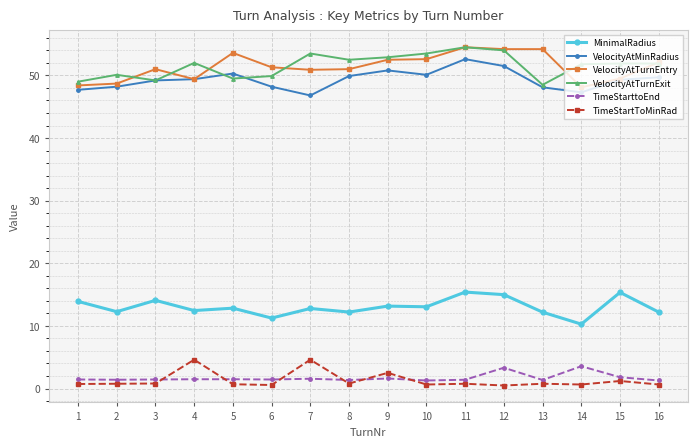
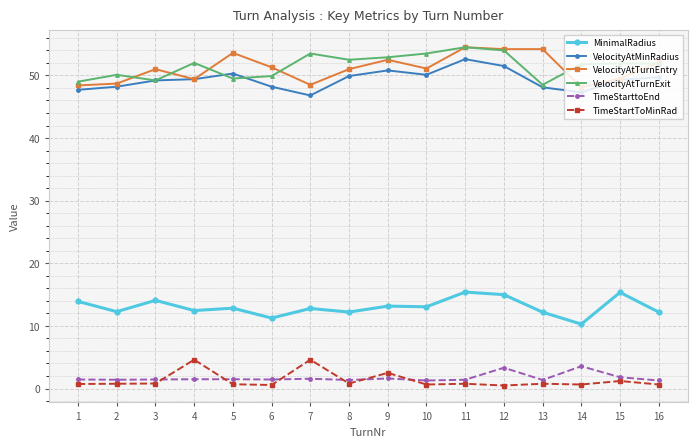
  {
    "MinimalRadius": {
      "1": 14,
      "2": 12,
      "3": 14,
      "4": 12,
      "5": 13,
      "6": 11,
      "7": 13,
      "8": 12,
      "9": 13,
      "10": 13,
      "11": 15,
      "12": 15,
      "13": 12,
      "14": 10,
      "15": 15,
      "16": 12
    },
    "VelocityAtMinRadius": {
      "1": 48,
      "2": 48,
      "5": 50,
      "6": 48,
      "7": 47,
      "8": 50,
      "9": 51,
      "10": 50,
      "11": 53,
      "12": 52
    },
    "VelocityAtTurnEntry": {
      "1": 48,
      "2": 49,
      "3": 51,
      "5": 54,
      "6": 51,
-     "7": 51,
+     "7": 49,
      "8": 51,
-     "10": 53,
+     "10": 51,
      "13": 54
    },
    "VelocityAtTurnExit": {
      "1": 49,
      "2": 50,
      "4": 52,
      "5": 50,
      "6": 50,
      "7": 54,
      "8": 53,
      "10": 54
    },
    "TimeStarttoEnd": {
      "1": 1,
      "2": 1,
      "3": 1,
      "4": 1,
      "5": 1,
      "6": 1,
      "7": 2,
      "8": 1,
      "9": 2,
      "10": 1,
      "11": 1,
      "12": 3,
      "13": 1,
      "14": 4,
      "15": 2,
      "16": 1
    },
    "TimeStartToMinRad": {
      "1": 1,
      "2": 1,
      "3": 1,
      "4": 5,
      "5": 1,
      "6": 1,
      "7": 5,
      "8": 1,
      "9": 3,
      "10": 1,
      "11": 1,
      "12": 0,
      "13": 1,
      "14": 1,
      "15": 1,
      "16": 1
    }
  }
